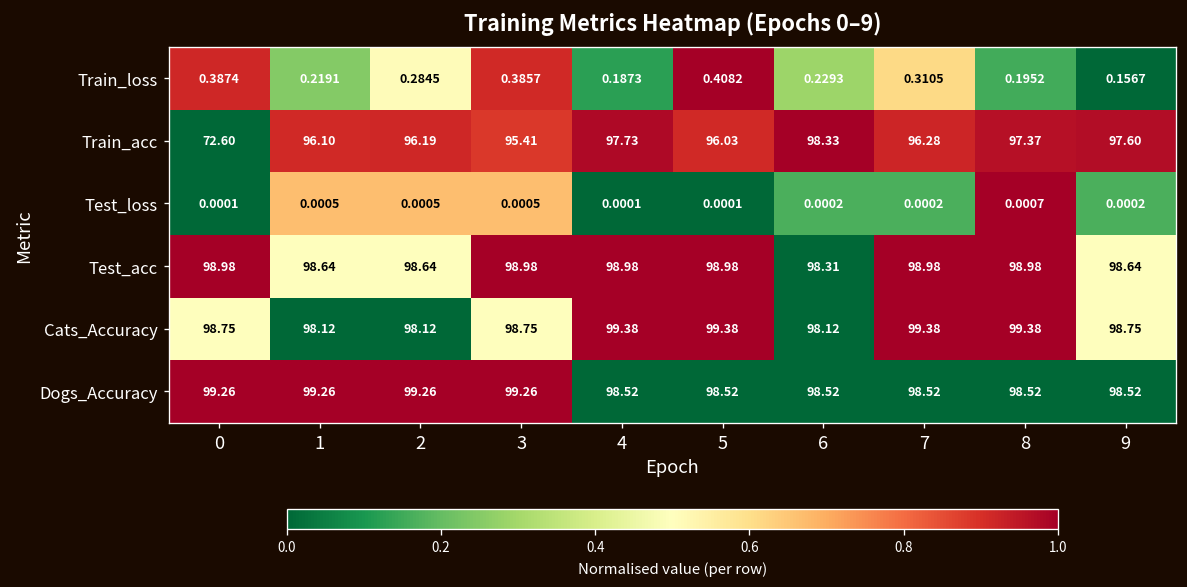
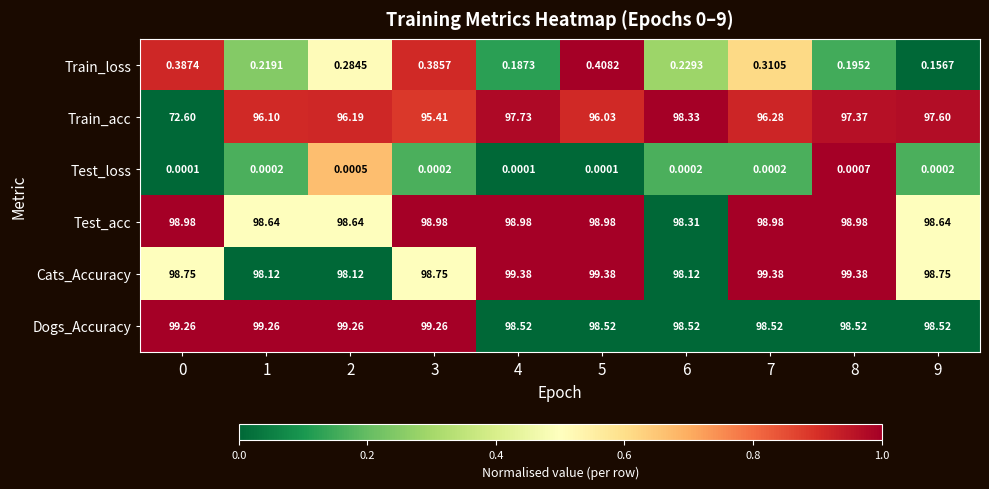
  {
    "Train_loss": {
      "0": 0.3874,
      "1": 0.2191,
      "2": 0.2845,
      "3": 0.3857,
      "4": 0.1873,
      "5": 0.4082,
      "6": 0.2293,
      "7": 0.3105,
      "8": 0.1952,
      "9": 0.1567
    },
    "Train_acc": {
      "0": 72.60,
      "1": 96.10,
      "2": 96.19,
      "3": 95.41,
      "4": 97.73,
      "5": 96.03,
      "6": 98.33,
      "7": 96.28,
      "8": 97.37,
      "9": 97.60
    },
    "Test_loss": {
      "0": 0.0001,
-     "1": 0.0005,
+     "1": 0.0002,
      "2": 0.0005,
-     "3": 0.0005,
+     "3": 0.0002,
      "4": 0.0001,
      "5": 0.0001,
      "6": 0.0002,
      "7": 0.0002,
      "8": 0.0007,
      "9": 0.0002
    },
    "Test_acc": {
      "0": 98.98,
      "1": 98.64,
      "2": 98.64,
      "3": 98.98,
      "4": 98.98,
      "5": 98.98,
      "6": 98.31,
      "7": 98.98,
      "8": 98.98,
      "9": 98.64
    },
    "Cats_Accuracy": {
      "0": 98.75,
      "1": 98.12,
      "2": 98.12,
      "3": 98.75,
      "4": 99.38,
      "5": 99.38,
      "6": 98.12,
      "7": 99.38,
      "8": 99.38,
      "9": 98.75
    },
    "Dogs_Accuracy": {
      "0": 99.26,
      "1": 99.26,
      "2": 99.26,
      "3": 99.26,
      "4": 98.52,
      "5": 98.52,
      "6": 98.52,
      "7": 98.52,
      "8": 98.52,
      "9": 98.52
    }
  }
